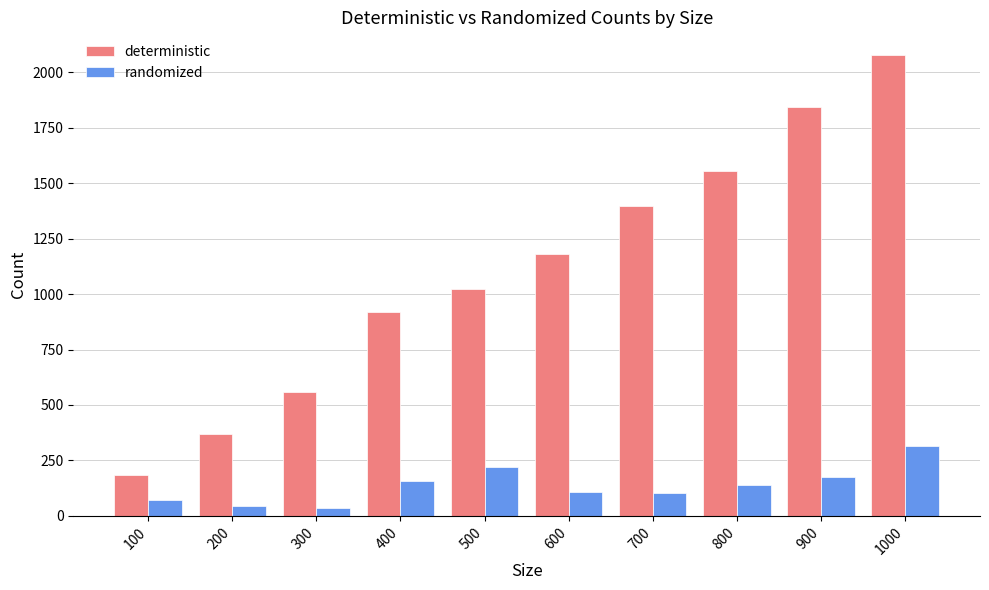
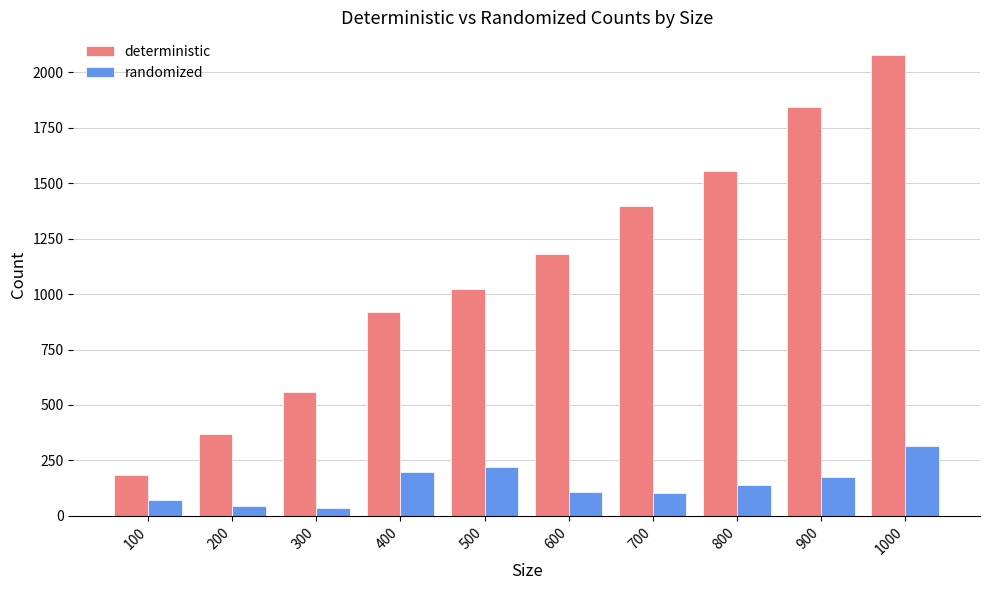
  {
    "deterministic": {
      "100": 190,
      "200": 370,
      "300": 560,
      "400": 920,
      "500": 1020,
      "600": 1180,
      "700": 1400,
      "800": 1560,
      "900": 1840,
      "1000": 2080
    },
    "randomized": {
      "100": 70,
      "200": 50,
      "300": 30,
-     "400": 160,
+     "400": 200,
      "500": 220,
      "600": 110,
      "700": 100,
      "800": 140,
      "900": 180,
      "1000": 310
    }
  }
